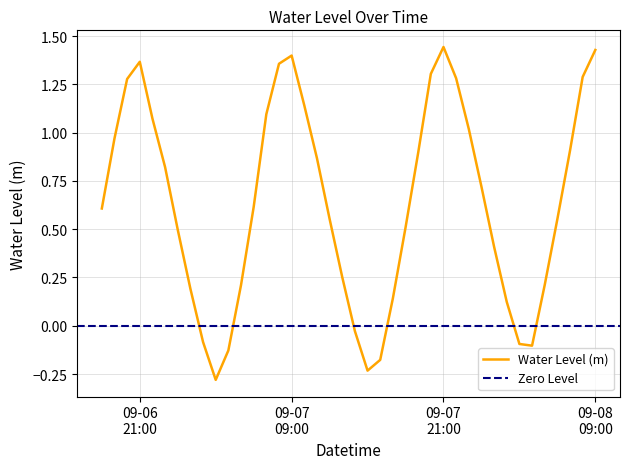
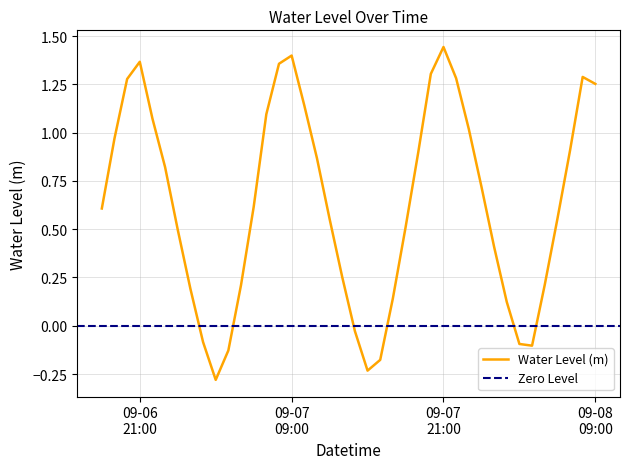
  {
    "09-06 21:00": 1.37,
    "09-07 09:00": 1.40,
    "09-07 21:00": 1.44,
-   "09-08 09:00": 1.43
+   "09-08 09:00": 1.25
  }
